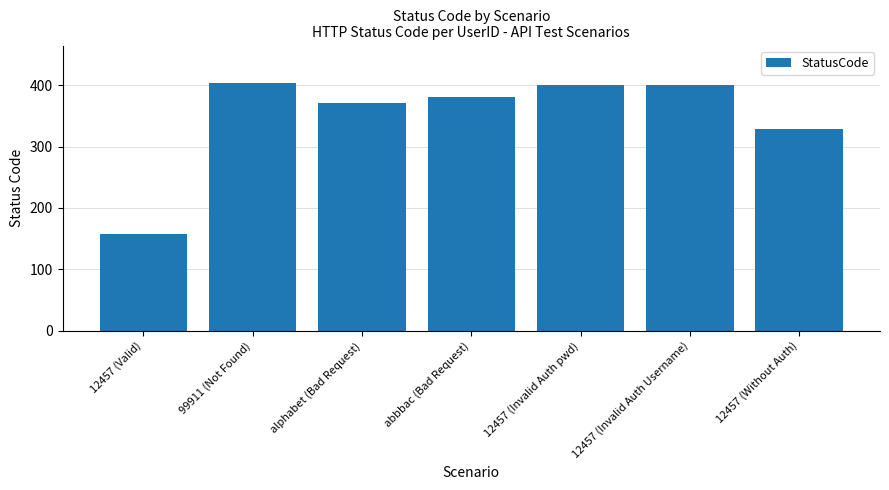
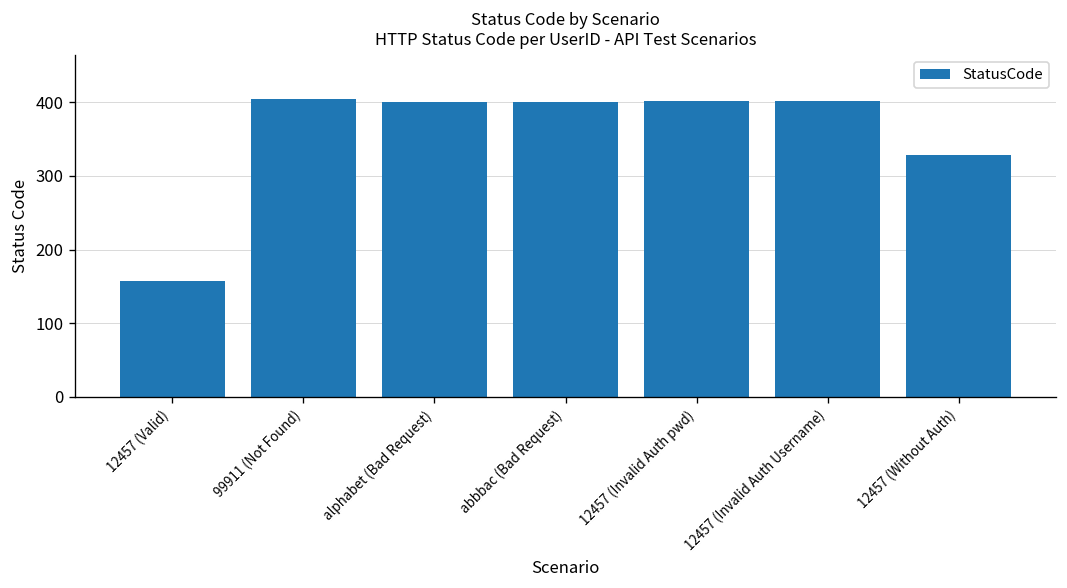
  {
    "12457 (Valid)": 160,
    "99911 (Not Found)": 400,
-   "alphabet (Bad Request)": 370,
-   "abbbac (Bad Request)": 380,
+   "alphabet (Bad Request)": 400,
+   "abbbac (Bad Request)": 400,
    "12457 (Invalid Auth pwd)": 400,
    "12457 (Invalid Auth Username)": 400,
    "12457 (Without Auth)": 330
  }
